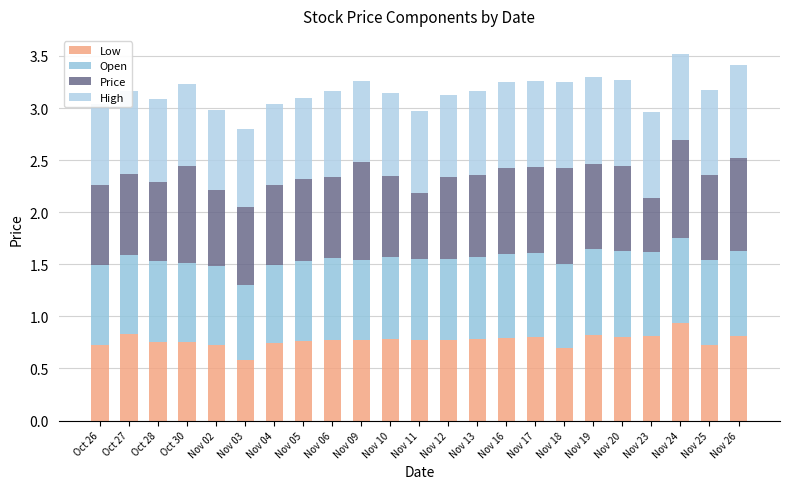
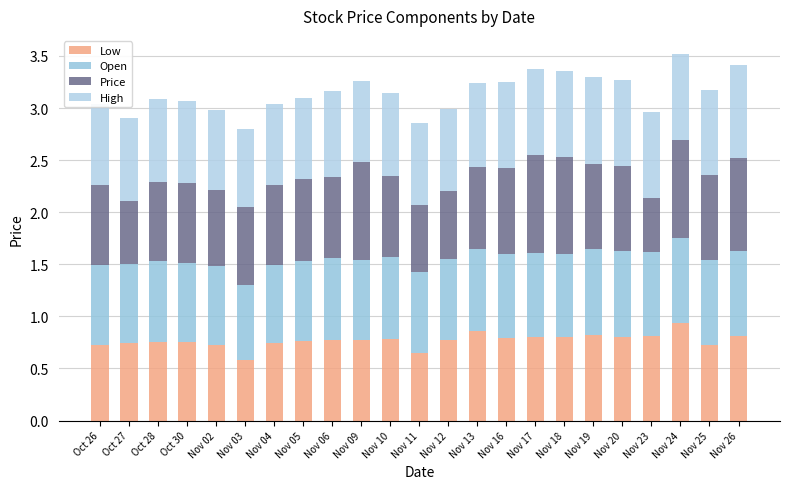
  {
    "Low": {
      "Oct 26": 0.73,
-     "Oct 27": 0.83,
+     "Oct 27": 0.74,
      "Oct 28": 0.75,
      "Oct 30": 0.76,
      "Nov 02": 0.73,
      "Nov 03": 0.58,
      "Nov 04": 0.75,
      "Nov 05": 0.76,
      "Nov 06": 0.78,
      "Nov 09": 0.77,
      "Nov 10": 0.78,
-     "Nov 11": 0.77,
+     "Nov 11": 0.65,
      "Nov 12": 0.78,
-     "Nov 13": 0.79,
+     "Nov 13": 0.86,
      "Nov 16": 0.80,
      "Nov 17": 0.81,
-     "Nov 18": 0.7,
+     "Nov 18": 0.8,
      "Nov 19": 0.82,
      "Nov 20": 0.80,
      "Nov 23": 0.81,
      "Nov 24": 0.94,
      "Nov 25": 0.72,
      "Nov 26": 0.82
    },
    "Price": {
      "Oct 26": 0.77,
-     "Oct 27": 0.78,
+     "Oct 27": 0.61,
      "Oct 28": 0.75,
-     "Oct 30": 0.93,
+     "Oct 30": 0.77,
      "Nov 02": 0.73,
      "Nov 03": 0.75,
      "Nov 04": 0.77,
      "Nov 05": 0.78,
      "Nov 06": 0.78,
      "Nov 09": 0.93,
      "Nov 10": 0.78,
      "Nov 11": 0.64,
-     "Nov 12": 0.79,
+     "Nov 12": 0.65,
      "Nov 13": 0.79,
      "Nov 16": 0.83,
-     "Nov 17": 0.83,
+     "Nov 17": 0.94,
      "Nov 18": 0.93,
      "Nov 19": 0.82,
      "Nov 20": 0.81,
      "Nov 23": 0.52,
      "Nov 24": 0.95,
      "Nov 25": 0.82,
      "Nov 26": 0.89
    }
  }
